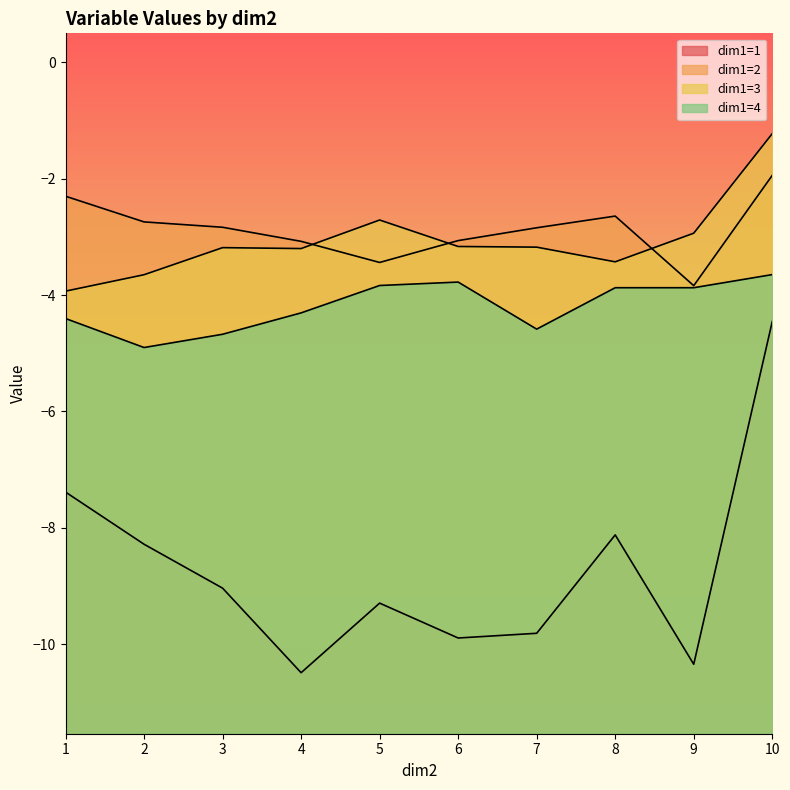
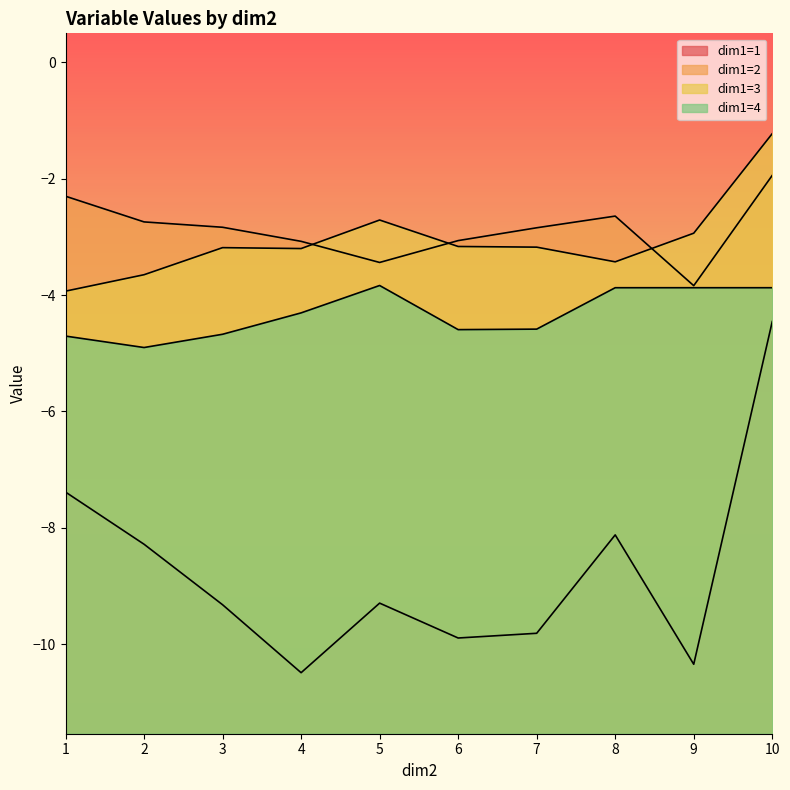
  {
    "dim1=1": {
      "1": -7.4,
      "2": -8.3,
-     "3": -9.0,
+     "3": -9.3,
      "4": -10.5,
      "5": -9.3,
      "6": -9.9,
      "7": -9.8,
      "8": -8.1,
      "9": -10.3,
      "10": -4.5
    },
    "dim1=4": {
-     "1": -4.4,
+     "1": -4.7,
      "2": -4.9,
      "3": -4.7,
      "4": -4.3,
      "5": -3.8,
-     "6": -3.8,
+     "6": -4.6,
      "7": -4.6,
      "8": -3.9,
-     "10": -3.6
+     "10": -3.9
    }
  }
